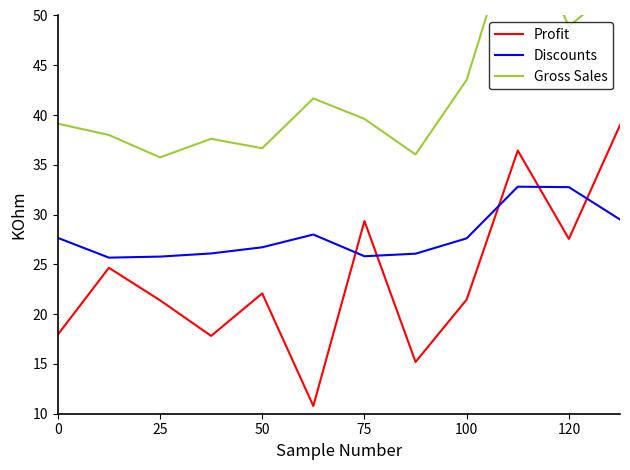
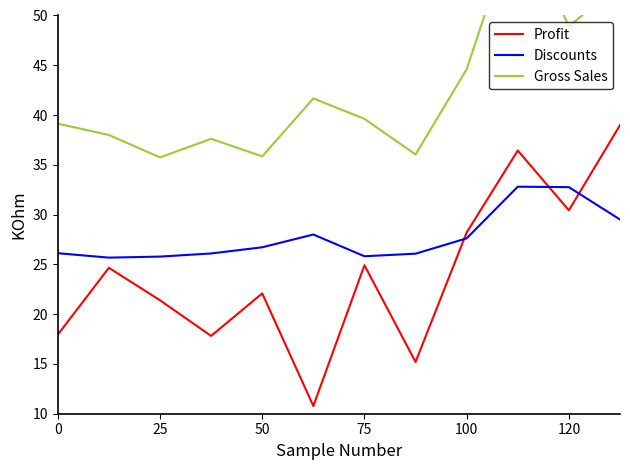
  {
    "Profit": {
      "0": 18,
      "25": 21,
      "50": 22,
-     "75": 29,
-     "100": 21,
-     "120": 28
+     "75": 25,
+     "100": 28,
+     "120": 30
    },
    "Discounts": {
-     "0": 28,
+     "0": 26,
      "25": 26,
      "50": 27,
      "75": 26,
      "100": 28,
      "120": 33
    },
    "Gross Sales": {
      "0": 39,
      "25": 36,
-     "50": 37,
+     "50": 36,
      "75": 40,
-     "100": 44
+     "100": 45
    }
  }
